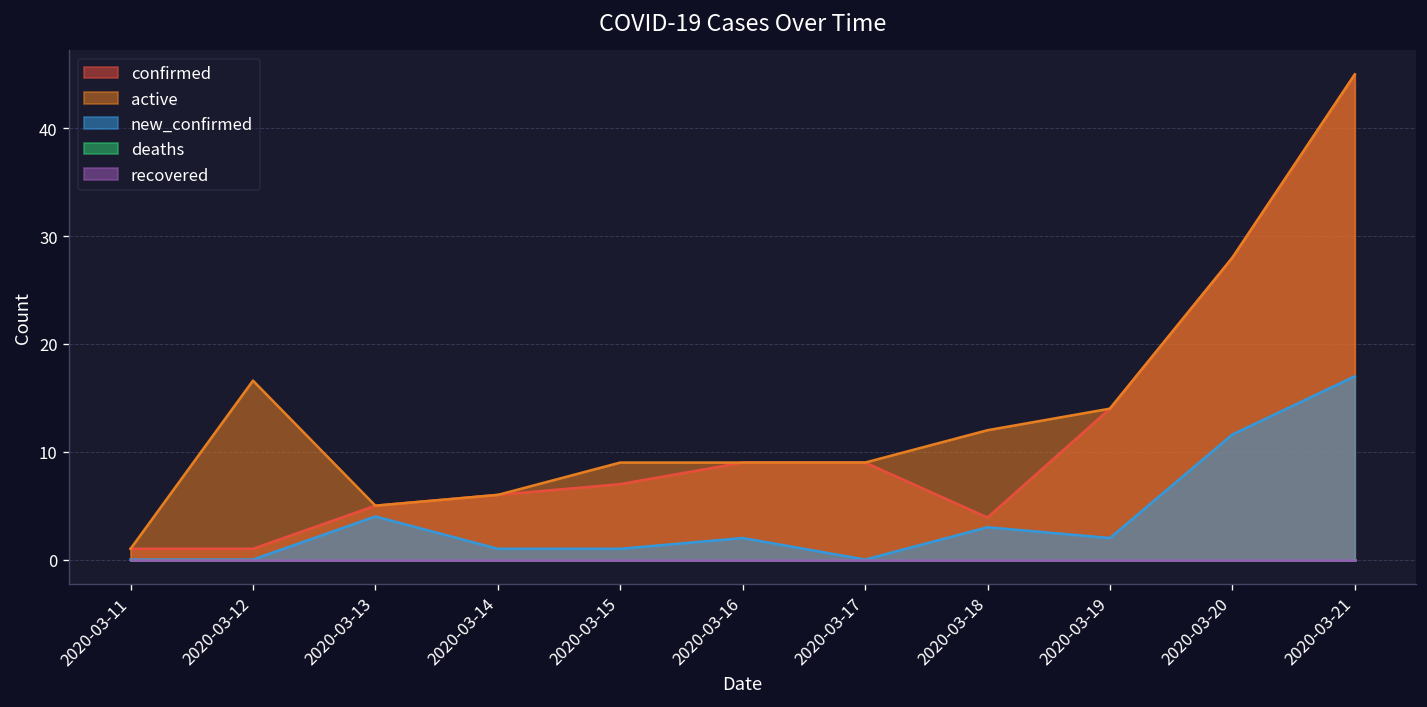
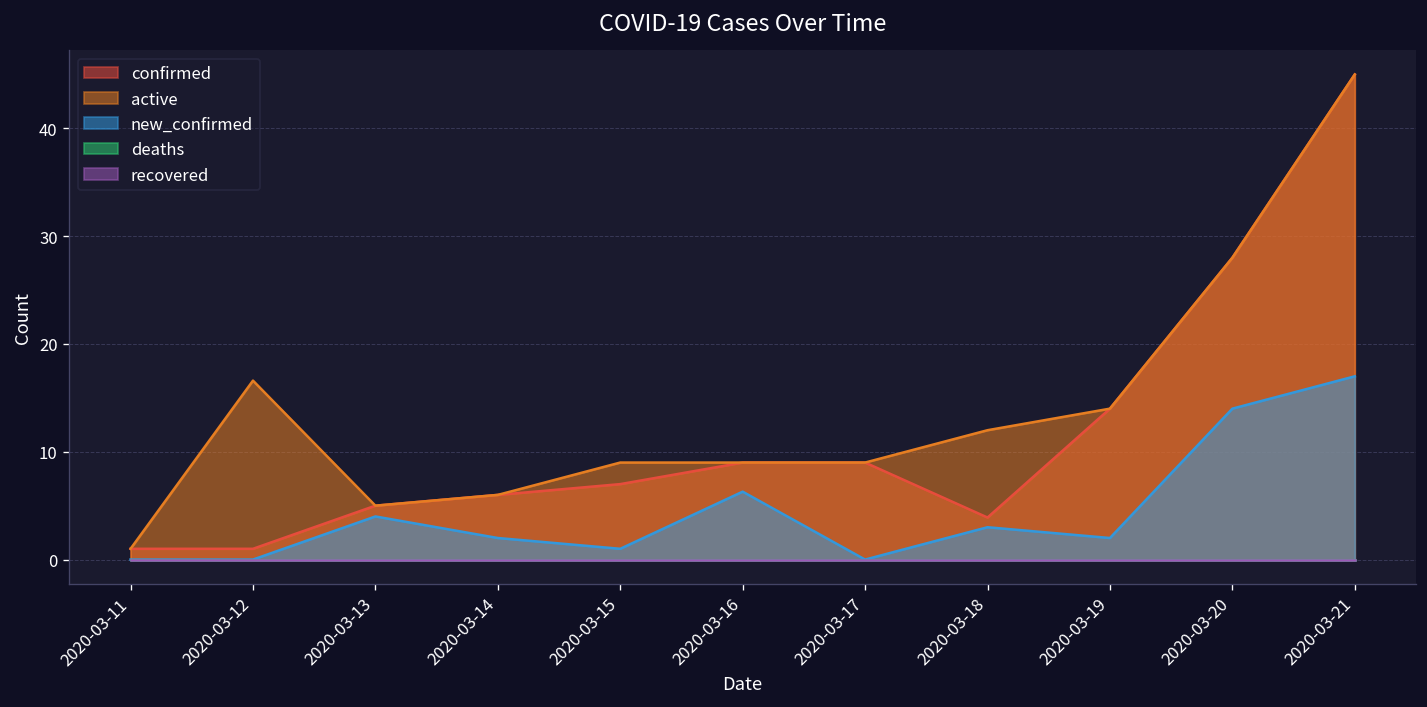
  {
    "new_confirmed": {
      "2020-03-13": 4,
-     "2020-03-14": 1,
+     "2020-03-14": 2,
      "2020-03-15": 1,
-     "2020-03-16": 2,
+     "2020-03-16": 6,
      "2020-03-18": 3,
      "2020-03-19": 2,
-     "2020-03-20": 12,
+     "2020-03-20": 14,
      "2020-03-21": 17
    },
    "recovered": {
      "2020-03-13": 0,
      "2020-03-14": 0,
      "2020-03-15": 0,
      "2020-03-16": 0,
      "2020-03-18": 0,
      "2020-03-19": 0,
      "2020-03-20": 0,
      "2020-03-21": 0
    }
  }
